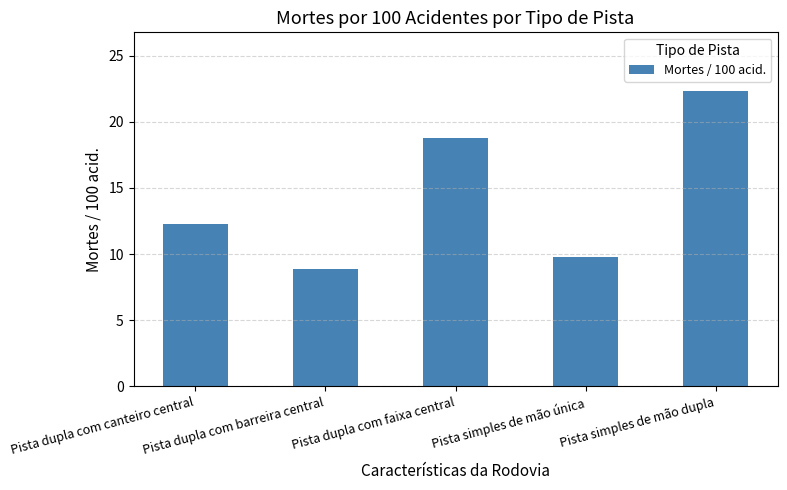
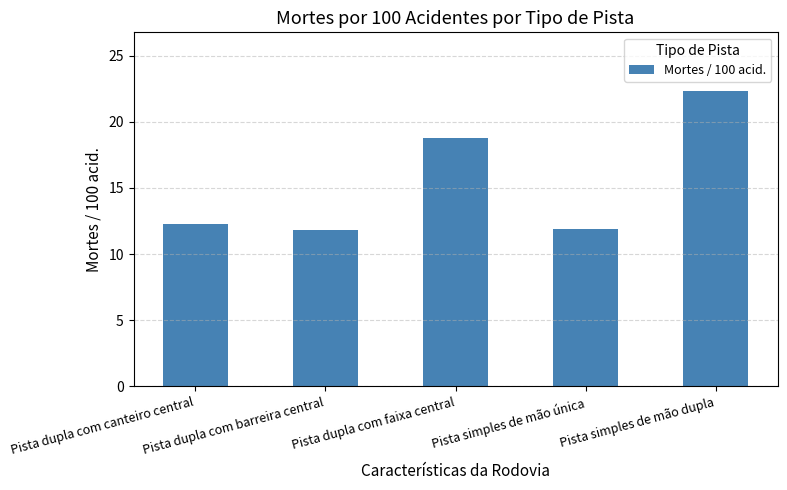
  {
    "Pista dupla com canteiro central": 12.3,
-   "Pista dupla com barreira central": 8.9,
+   "Pista dupla com barreira central": 11.8,
    "Pista dupla com faixa central": 18.8,
-   "Pista simples de mão única": 9.8,
+   "Pista simples de mão única": 11.9,
    "Pista simples de mão dupla": 22.3
  }
